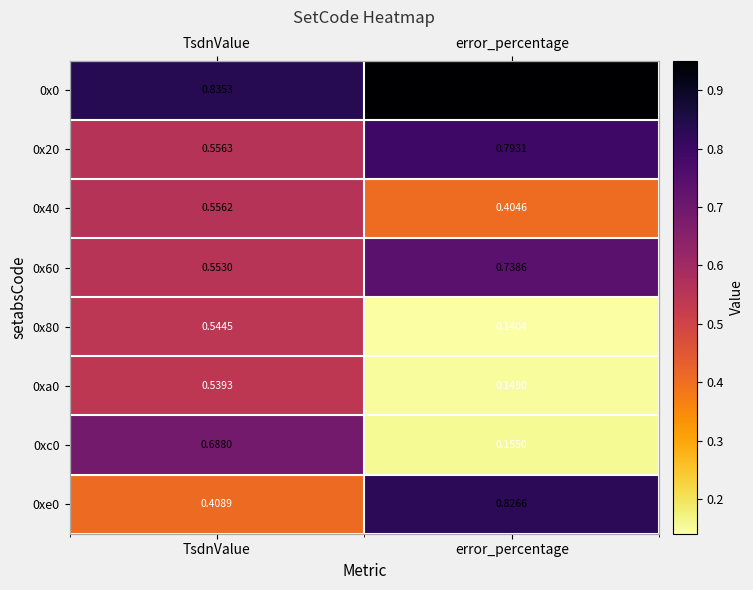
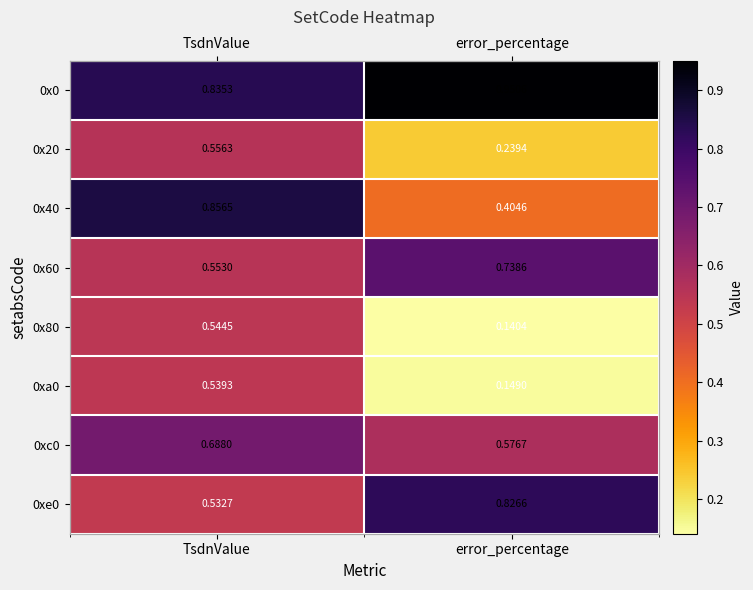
  {
    "0x0": {
      "TsdnValue": 0.8353
    },
    "0x20": {
      "TsdnValue": 0.5563,
-     "error_percentage": 0.7931
+     "error_percentage": 0.2394
    },
    "0x40": {
-     "TsdnValue": 0.5562,
+     "TsdnValue": 0.8565,
      "error_percentage": 0.4046
    },
    "0x60": {
      "TsdnValue": 0.5530,
      "error_percentage": 0.7386
    },
    "0x80": {
      "TsdnValue": 0.5445,
      "error_percentage": 0.1404
    },
    "0xa0": {
      "TsdnValue": 0.5393,
      "error_percentage": 0.1490
    },
    "0xc0": {
      "TsdnValue": 0.6880,
-     "error_percentage": 0.1550
+     "error_percentage": 0.5767
    },
    "0xe0": {
-     "TsdnValue": 0.4089,
+     "TsdnValue": 0.5327,
      "error_percentage": 0.8266
    }
  }
